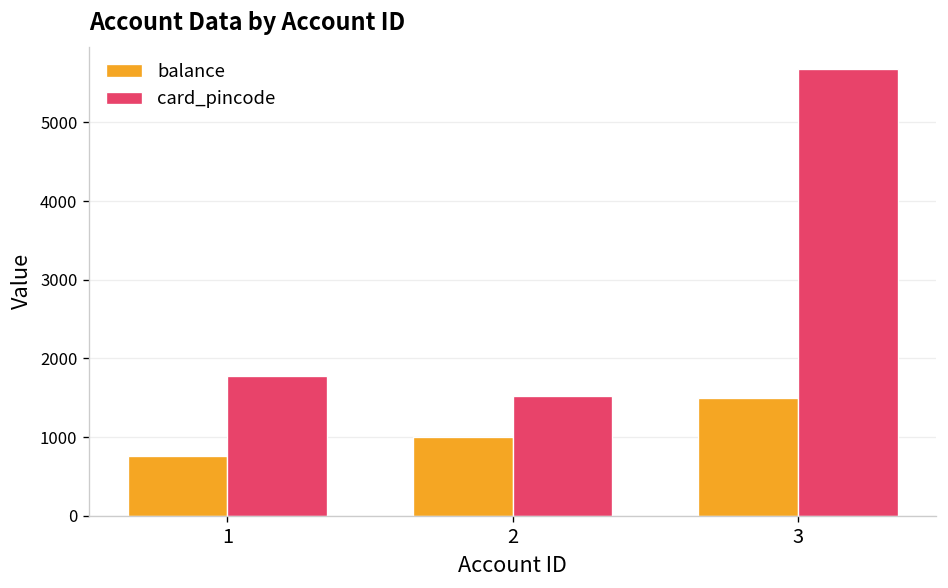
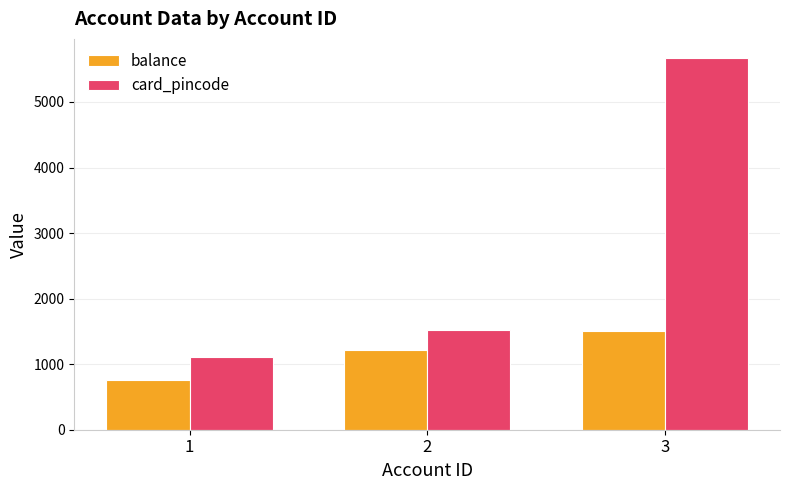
  {
    "balance": {
      "1": 800,
-     "2": 1000,
+     "2": 1200,
      "3": 1500
    },
    "card_pincode": {
-     "1": 1800,
+     "1": 1100,
      "2": 1500,
      "3": 5700
    }
  }
